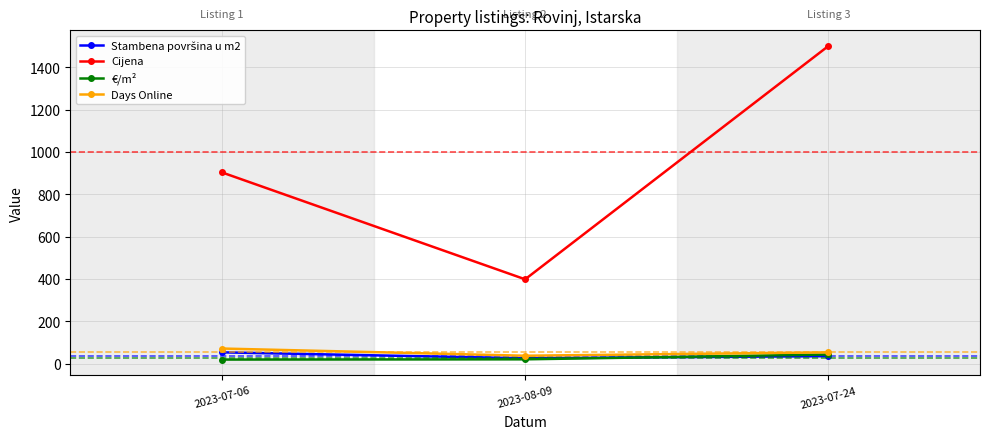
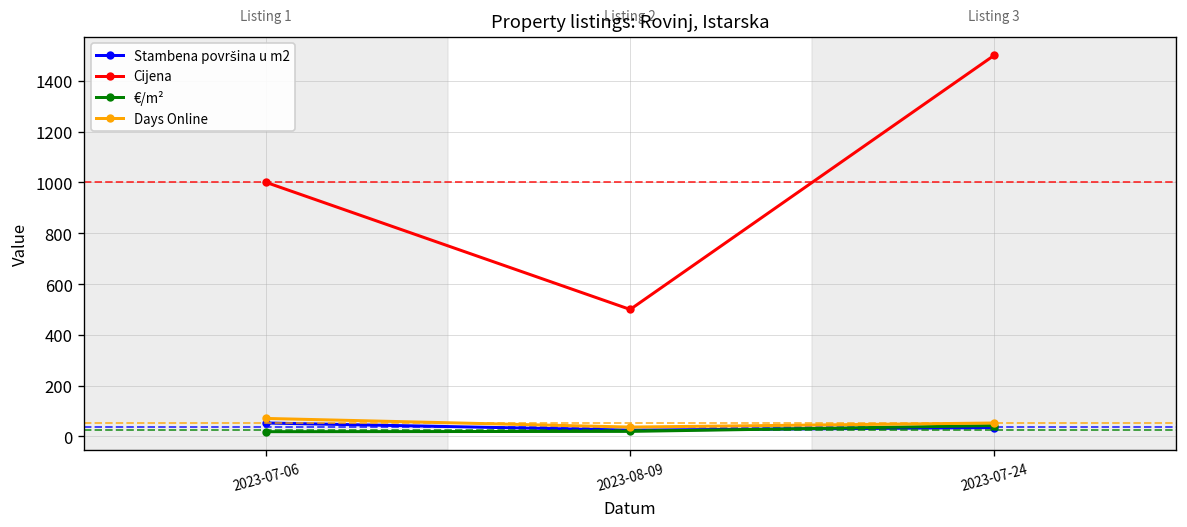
  {
    "Stambena površina u m2": {
      "2023-07-06": 50
    },
    "Cijena": {
-     "2023-07-06": 900,
-     "2023-08-09": 400,
+     "2023-07-06": 1000,
+     "2023-08-09": 500,
      "2023-07-24": 1500
    },
    "€/m²": {
      "2023-07-06": 20
    },
    "Days Online": {
      "2023-07-06": 70,
      "2023-08-09": 40
    }
  }
